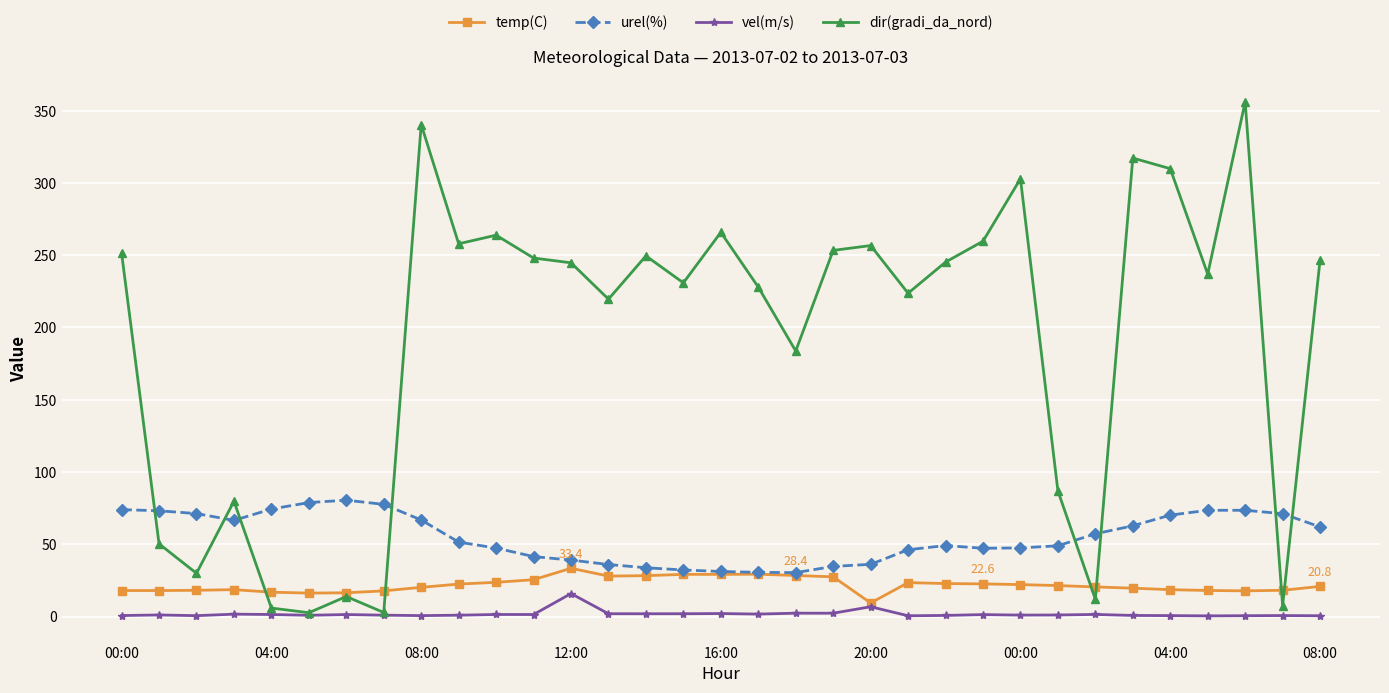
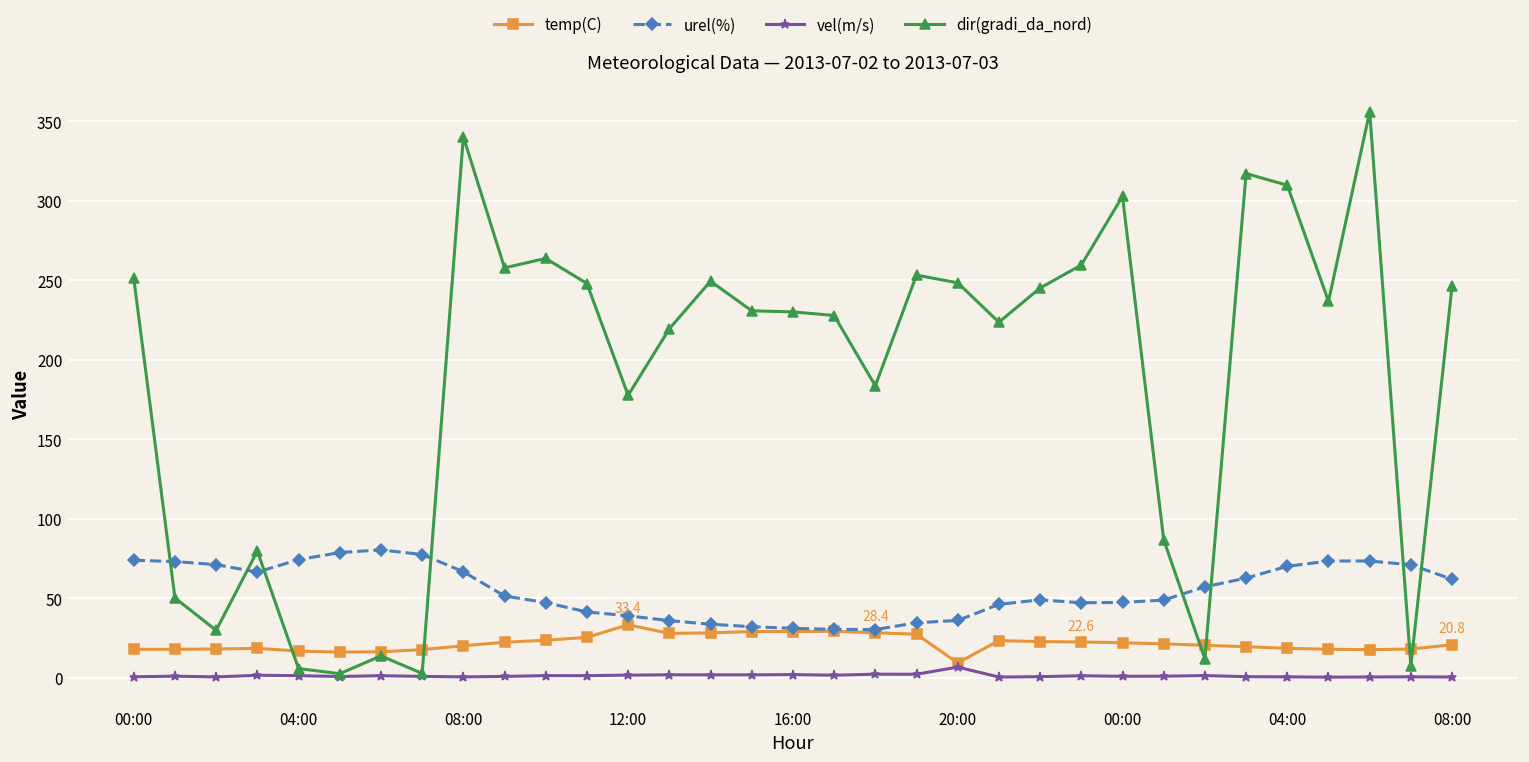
  {
    "temp(C)": {
      "16:00": 29,
      "20:00": 9
    },
    "urel(%)": {
      "16:00": 31,
      "20:00": 36
    },
    "vel(m/s)": {
-     "12:00": 16,
+     "12:00": 2,
      "16:00": 2,
      "20:00": 7
    },
    "dir(gradi_da_nord)": {
-     "12:00": 245,
-     "16:00": 266,
-     "20:00": 257
+     "12:00": 178,
+     "16:00": 230,
+     "20:00": 249
    }
  }
